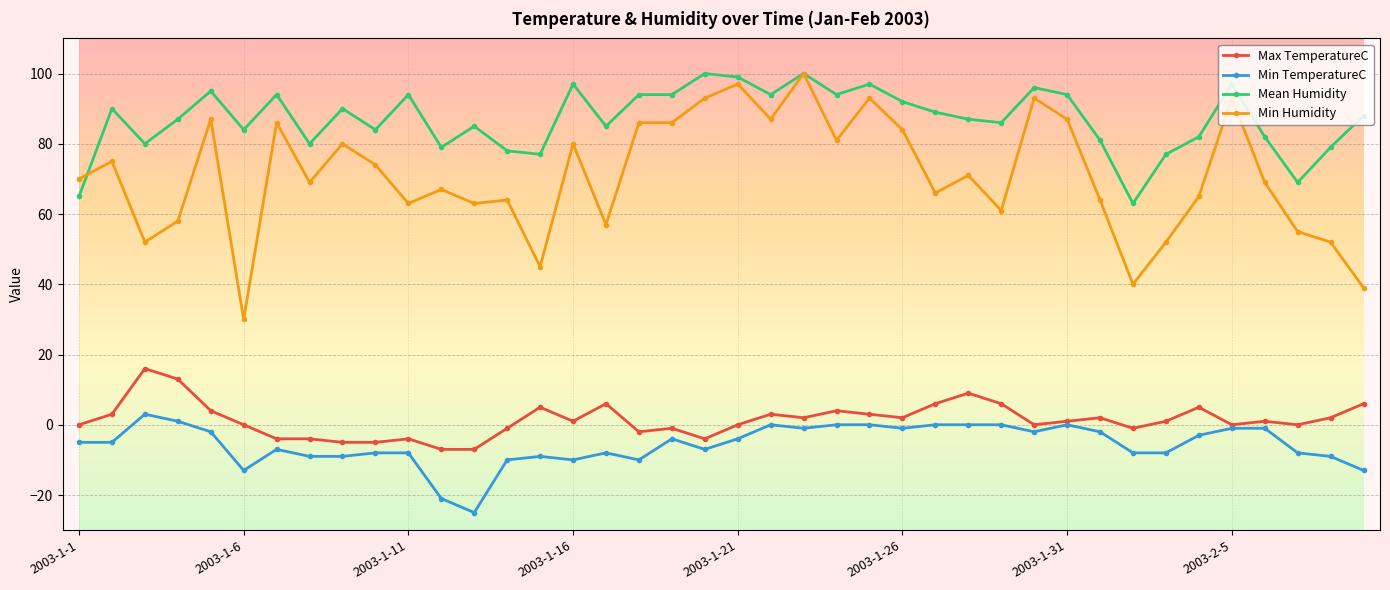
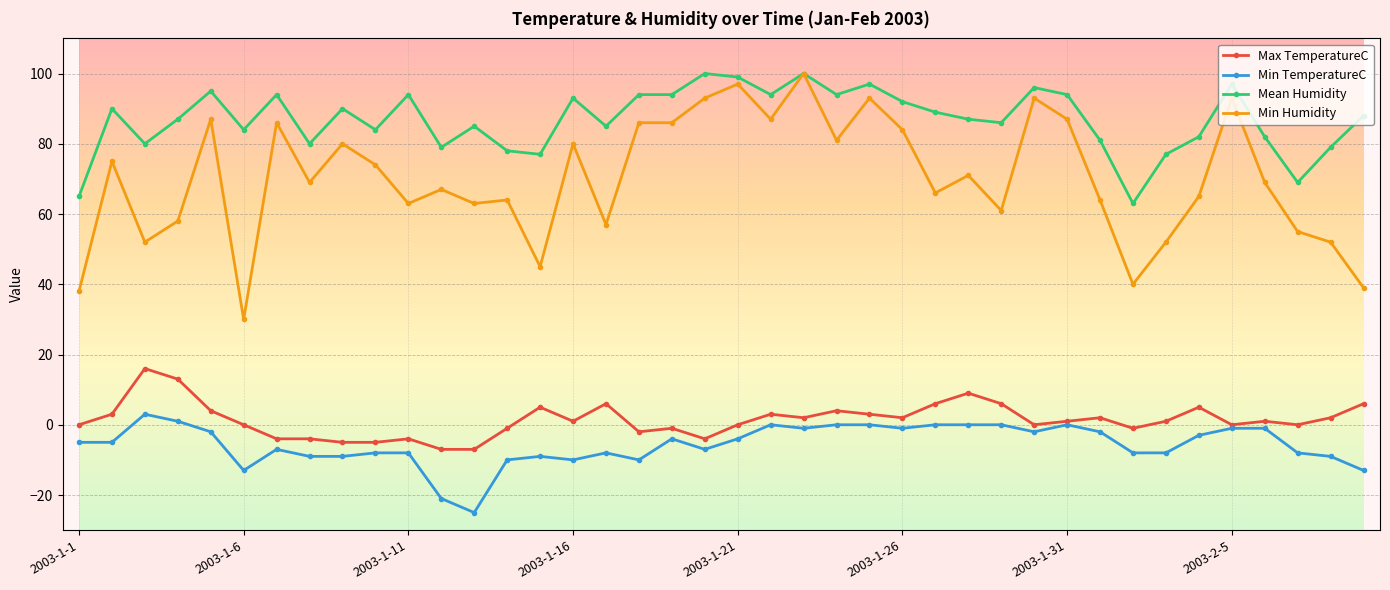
  {
    "Max TemperatureC": {
      "2003-1-1": 0,
      "2003-1-6": 0,
      "2003-1-11": -4,
      "2003-1-16": 1,
      "2003-1-21": 0,
      "2003-1-26": 2,
      "2003-1-31": 1,
      "2003-2-5": 0
    },
    "Min TemperatureC": {
      "2003-1-1": -5,
      "2003-1-6": -13,
      "2003-1-11": -8,
      "2003-1-16": -10,
      "2003-1-21": -4,
      "2003-1-26": -1,
      "2003-1-31": 0,
      "2003-2-5": -1
    },
    "Mean Humidity": {
      "2003-1-1": 65,
      "2003-1-6": 84,
      "2003-1-11": 94,
-     "2003-1-16": 97,
+     "2003-1-16": 93,
      "2003-1-21": 99,
      "2003-1-26": 92,
      "2003-1-31": 94
    },
    "Min Humidity": {
-     "2003-1-1": 70,
+     "2003-1-1": 38,
      "2003-1-6": 30,
      "2003-1-11": 63,
      "2003-1-16": 80,
      "2003-1-21": 97,
      "2003-1-26": 84,
      "2003-1-31": 87
    }
  }
